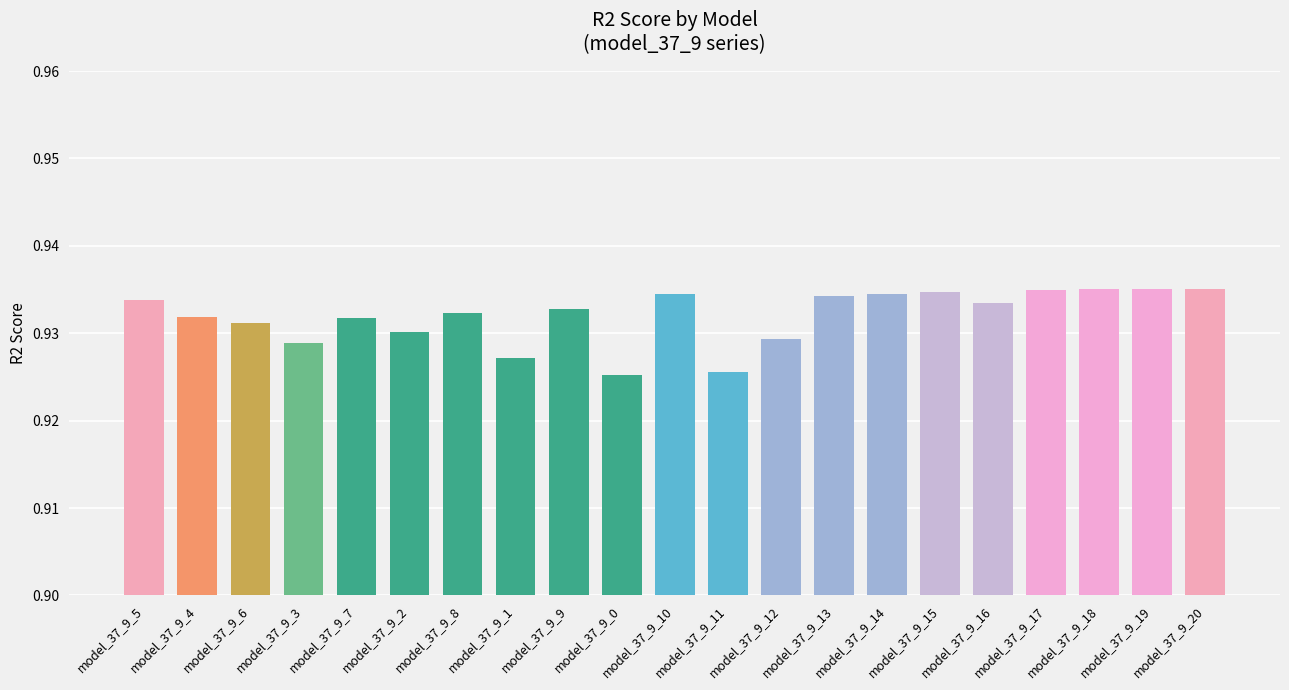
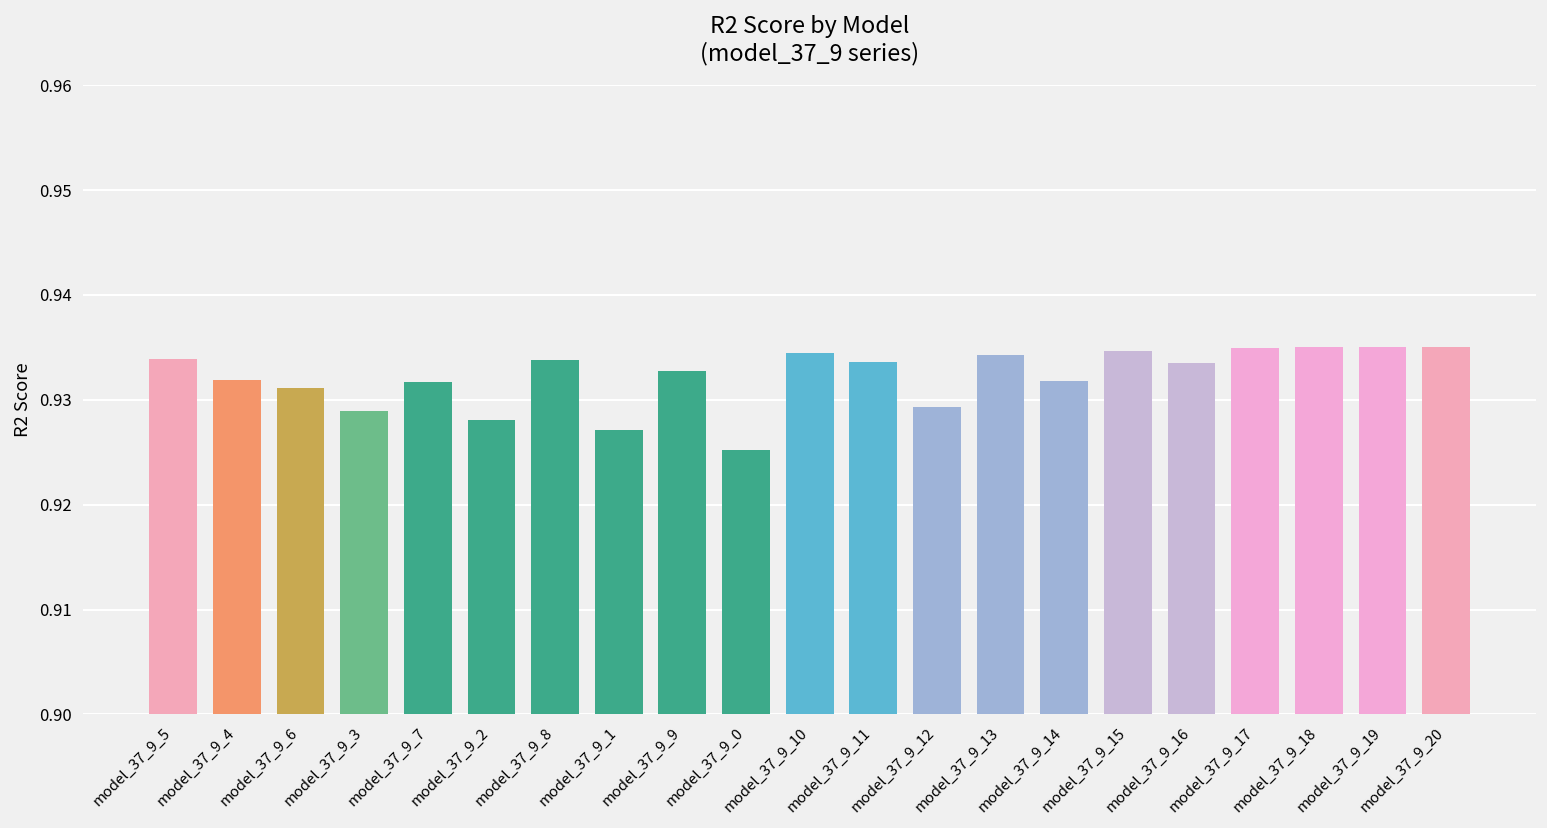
  {
    "model_37_9_5": 0.934,
    "model_37_9_4": 0.932,
    "model_37_9_6": 0.931,
    "model_37_9_3": 0.929,
    "model_37_9_7": 0.932,
-   "model_37_9_2": 0.930,
-   "model_37_9_8": 0.932,
+   "model_37_9_2": 0.928,
+   "model_37_9_8": 0.934,
    "model_37_9_1": 0.927,
    "model_37_9_9": 0.933,
    "model_37_9_0": 0.925,
    "model_37_9_10": 0.934,
-   "model_37_9_11": 0.926,
+   "model_37_9_11": 0.934,
    "model_37_9_12": 0.929,
    "model_37_9_13": 0.934,
-   "model_37_9_14": 0.934,
+   "model_37_9_14": 0.932,
    "model_37_9_15": 0.935,
    "model_37_9_16": 0.934,
    "model_37_9_17": 0.935,
    "model_37_9_18": 0.935,
    "model_37_9_19": 0.935,
    "model_37_9_20": 0.935
  }
